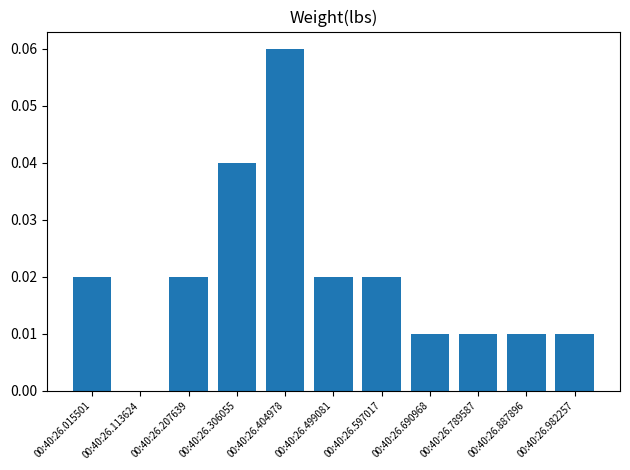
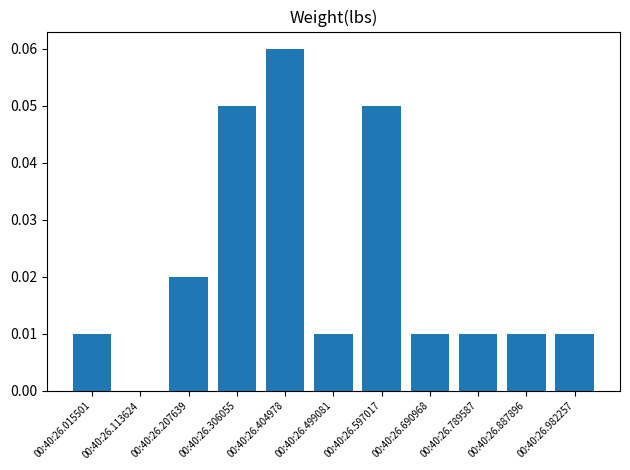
  {
-   "00:40:26.015501": 0.02,
+   "00:40:26.015501": 0.01,
    "00:40:26.113624": 0.00,
    "00:40:26.207639": 0.02,
-   "00:40:26.306055": 0.04,
+   "00:40:26.306055": 0.05,
    "00:40:26.404978": 0.06,
-   "00:40:26.499081": 0.02,
-   "00:40:26.597017": 0.02,
+   "00:40:26.499081": 0.01,
+   "00:40:26.597017": 0.05,
    "00:40:26.690968": 0.01,
    "00:40:26.789587": 0.01,
    "00:40:26.887896": 0.01,
    "00:40:26.982257": 0.01
  }
